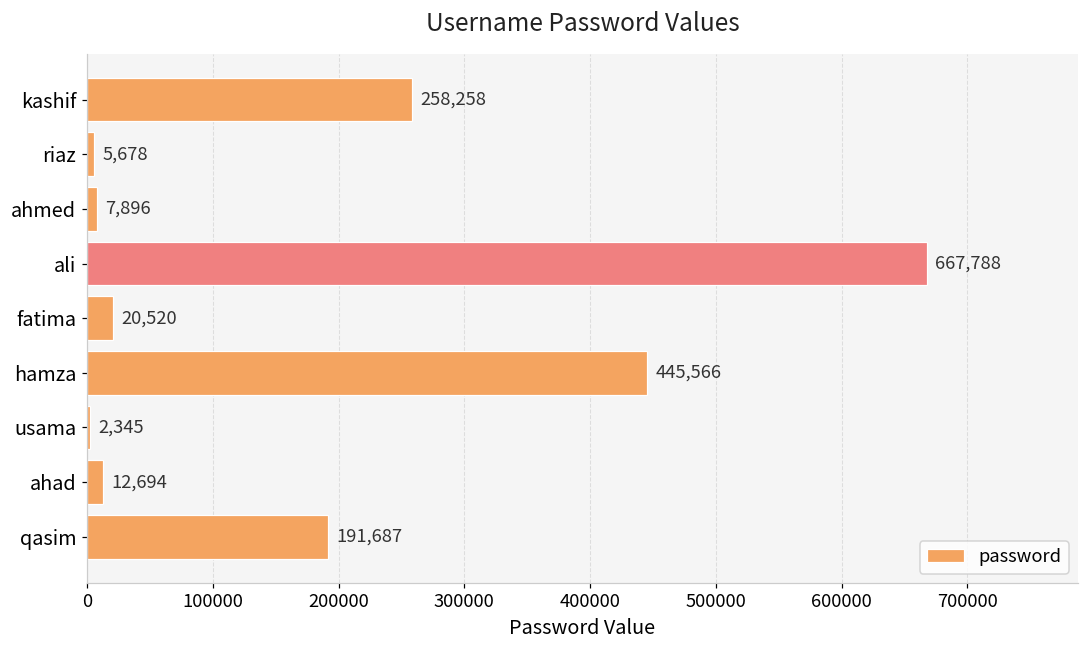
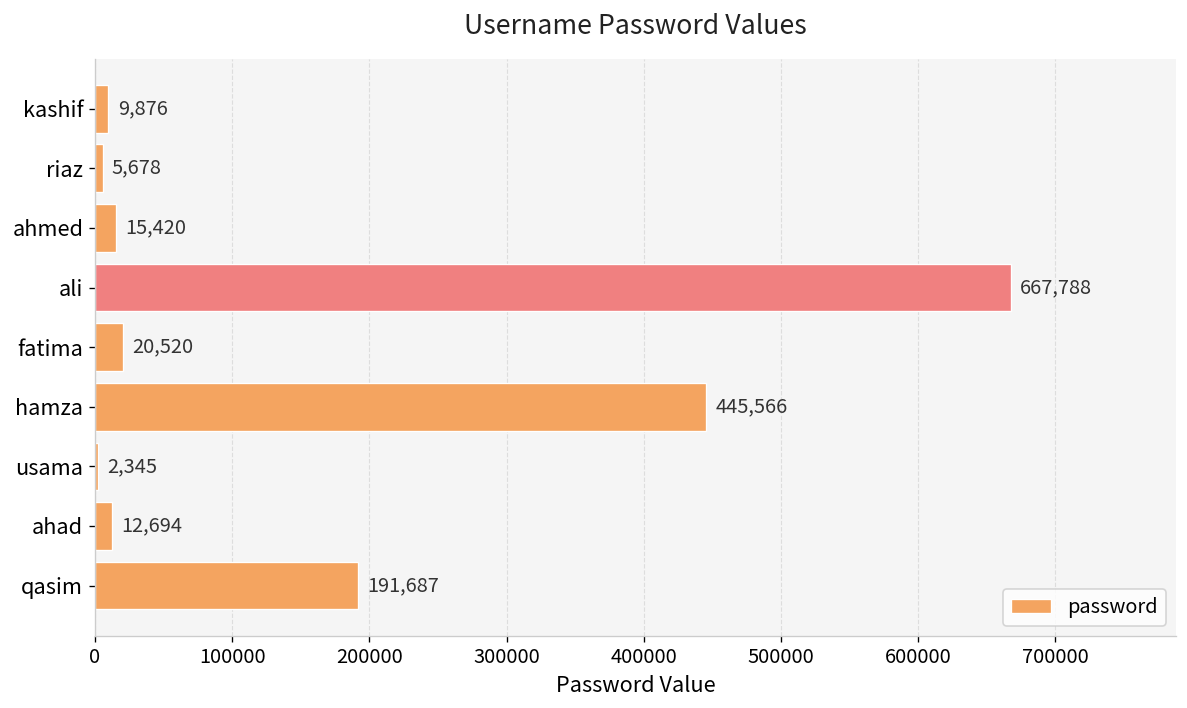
  {
-   "kashif": "258,258",
+   "kashif": "9,876",
    "riaz": "5,678",
-   "ahmed": "7,896",
+   "ahmed": "15,420",
    "ali": "667,788",
    "fatima": "20,520",
    "hamza": "445,566",
    "usama": "2,345",
    "ahad": "12,694",
    "qasim": "191,687"
  }
